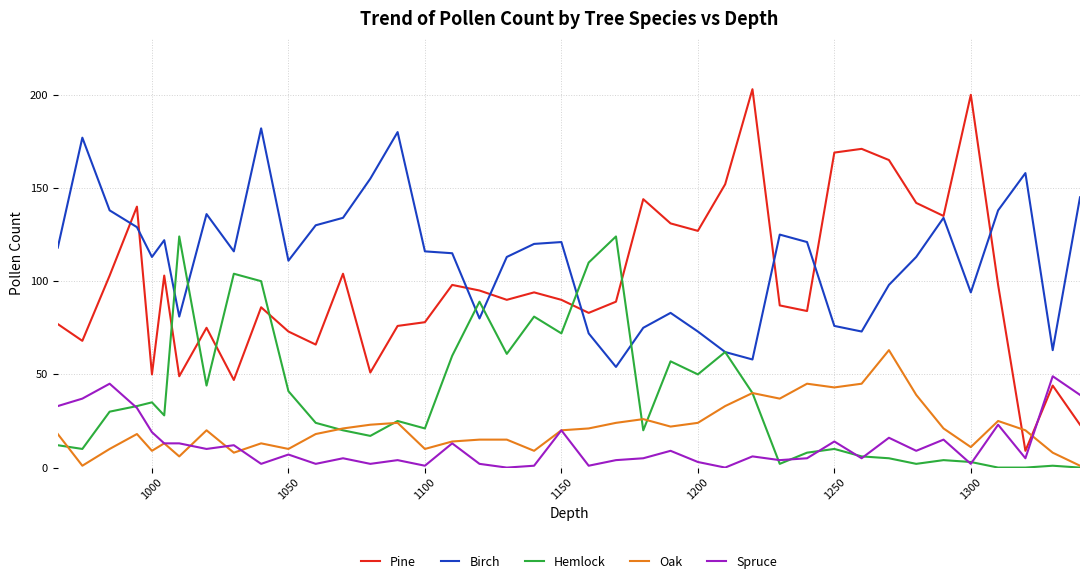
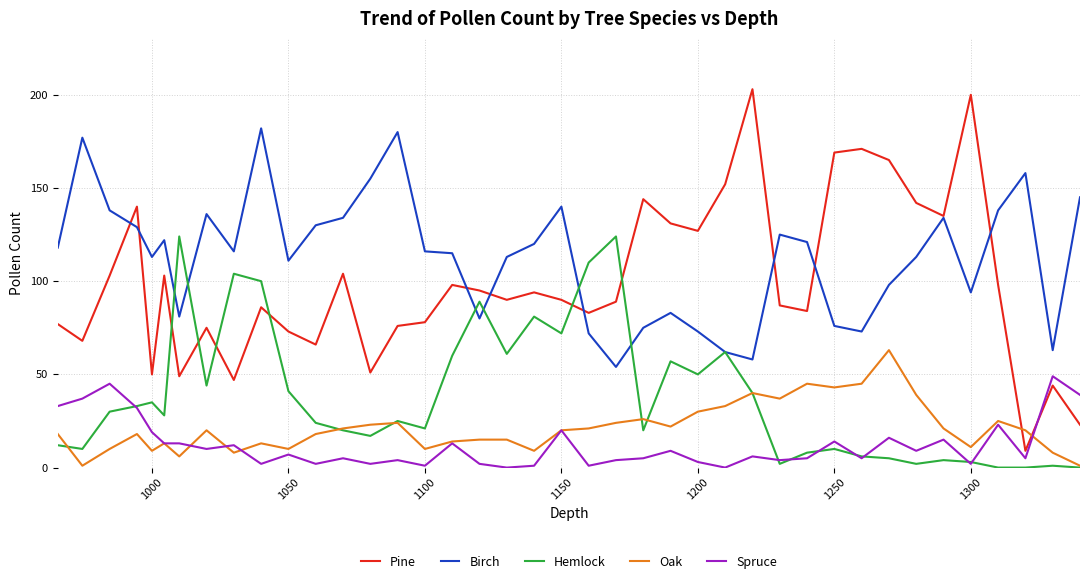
  {
    "Pine": {
      "1000": 50,
      "1050": 73,
      "1100": 78,
      "1150": 90,
      "1200": 127,
      "1250": 169,
      "1300": 200
    },
    "Birch": {
      "1000": 113,
      "1050": 111,
      "1100": 116,
-     "1150": 121,
+     "1150": 140,
      "1200": 73,
      "1250": 76,
      "1300": 94
    },
    "Hemlock": {
      "1000": 35,
      "1050": 41,
      "1100": 21,
      "1150": 72,
      "1200": 50,
      "1250": 10
    },
    "Oak": {
      "1000": 9,
      "1050": 10,
      "1100": 10,
-     "1200": 24,
+     "1200": 30,
      "1250": 43,
      "1300": 11
    },
    "Spruce": {
      "1000": 19,
      "1050": 7,
      "1100": 1,
      "1200": 3,
      "1250": 14
    }
  }
